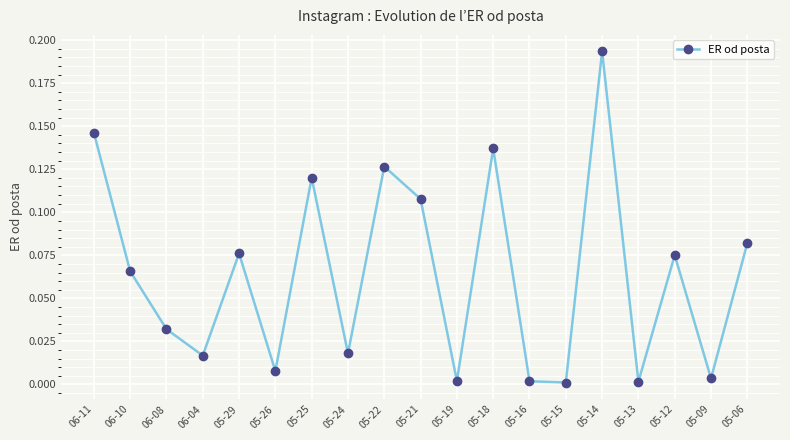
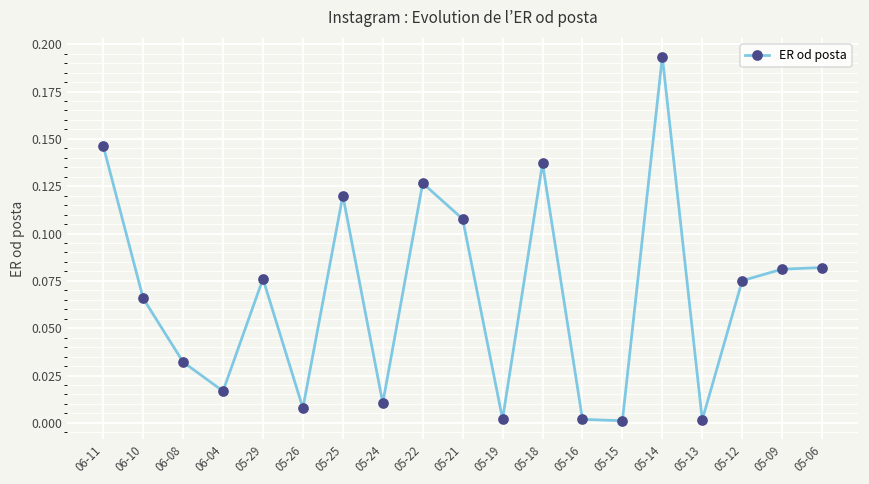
  {
    "06-11": 0.146,
    "06-10": 0.066,
    "06-08": 0.032,
    "06-04": 0.017,
    "05-29": 0.076,
    "05-26": 0.008,
    "05-25": 0.120,
-   "05-24": 0.018,
+   "05-24": 0.010,
    "05-22": 0.127,
    "05-21": 0.108,
    "05-19": 0.002,
    "05-18": 0.137,
    "05-16": 0.002,
    "05-15": 0.001,
    "05-14": 0.193,
    "05-13": 0.002,
    "05-12": 0.075,
-   "05-09": 0.003,
+   "05-09": 0.081,
    "05-06": 0.082
  }
